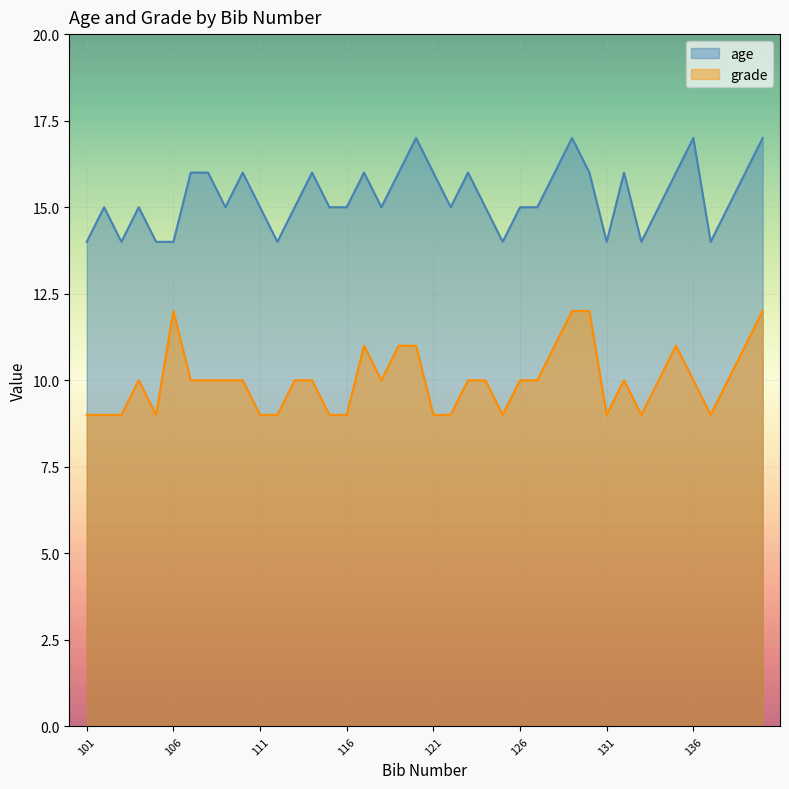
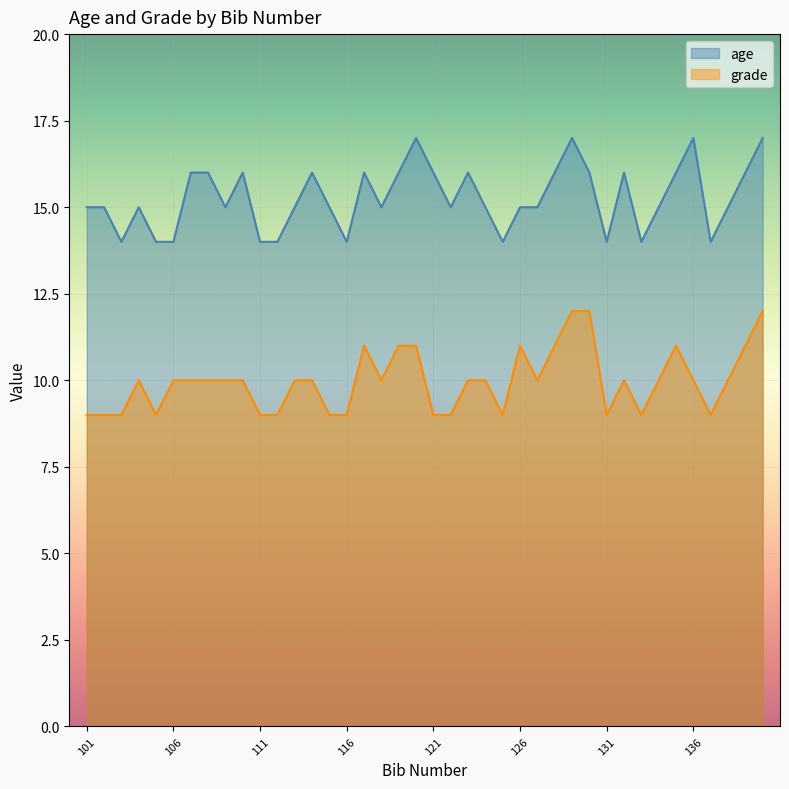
  {
    "age": {
-     "101": 14,
+     "101": 15,
      "106": 14,
-     "111": 15,
-     "116": 15,
+     "111": 14,
+     "116": 14,
      "121": 16,
      "126": 15,
      "131": 14,
      "136": 17
    },
    "grade": {
      "101": 9,
-     "106": 12,
+     "106": 10,
      "111": 9,
      "116": 9,
      "121": 9,
-     "126": 10,
+     "126": 11,
      "131": 9,
      "136": 10
    }
  }
